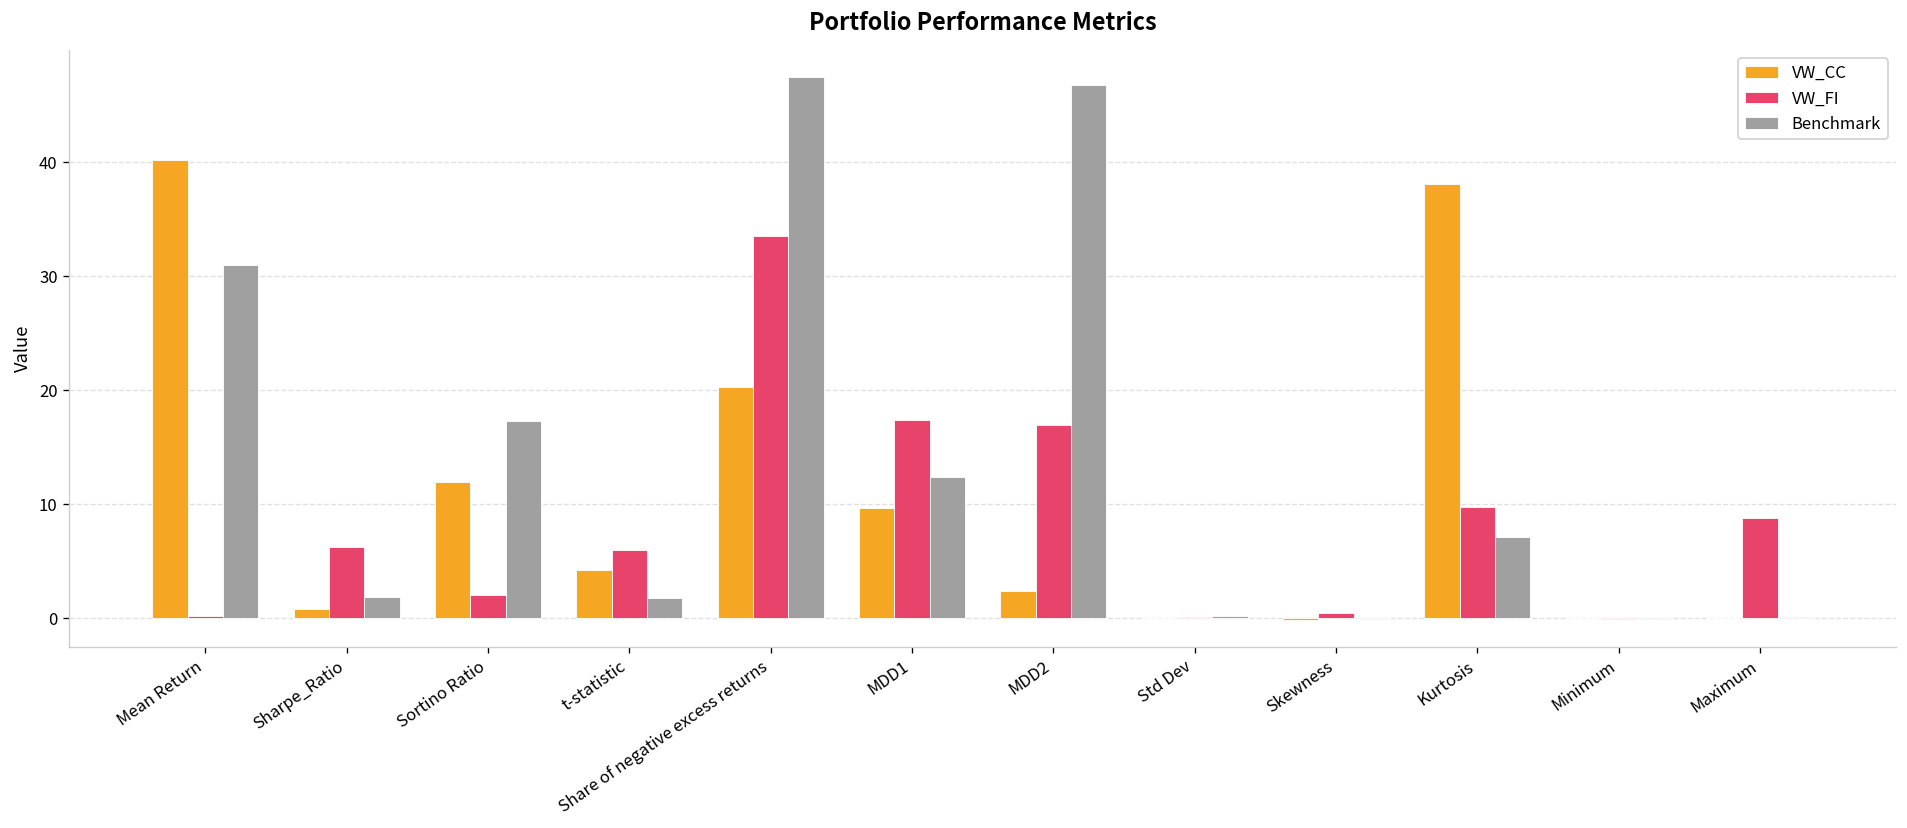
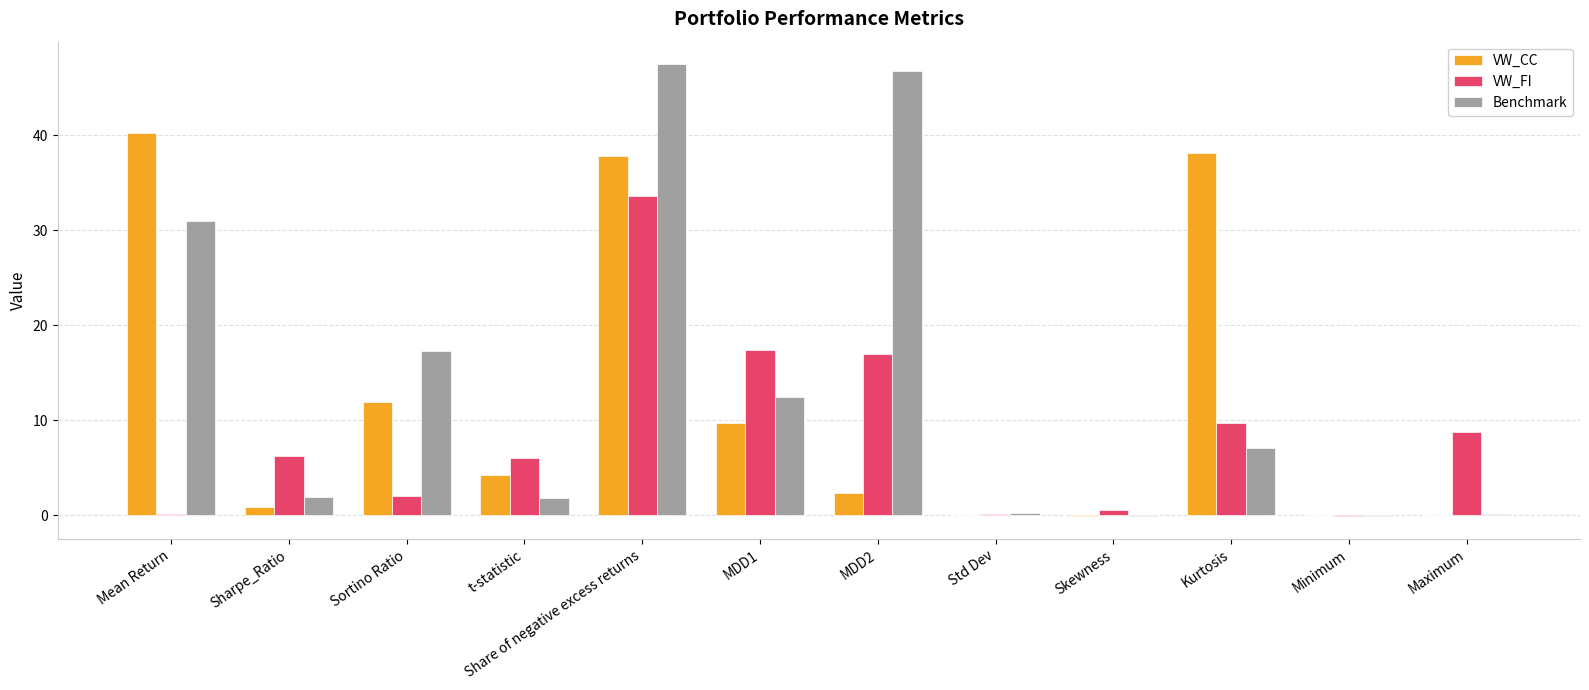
  {
    "VW_CC": {
      "Mean Return": 40,
      "Sharpe_Ratio": 1,
      "Sortino Ratio": 12,
      "t-statistic": 4,
-     "Share of negative excess returns": 20,
+     "Share of negative excess returns": 38,
      "MDD1": 10,
      "MDD2": 2,
      "Kurtosis": 38
    },
    "VW_FI": {
      "Sharpe_Ratio": 6,
      "Sortino Ratio": 2,
      "t-statistic": 6,
      "Share of negative excess returns": 34,
      "MDD1": 17,
      "MDD2": 17,
      "Skewness": 0,
      "Kurtosis": 10,
      "Maximum": 9
    },
    "Benchmark": {
      "Mean Return": 31,
      "Sharpe_Ratio": 2,
      "Sortino Ratio": 17,
      "t-statistic": 2,
      "Share of negative excess returns": 47,
      "MDD1": 12,
      "MDD2": 47,
      "Kurtosis": 7
    }
  }
